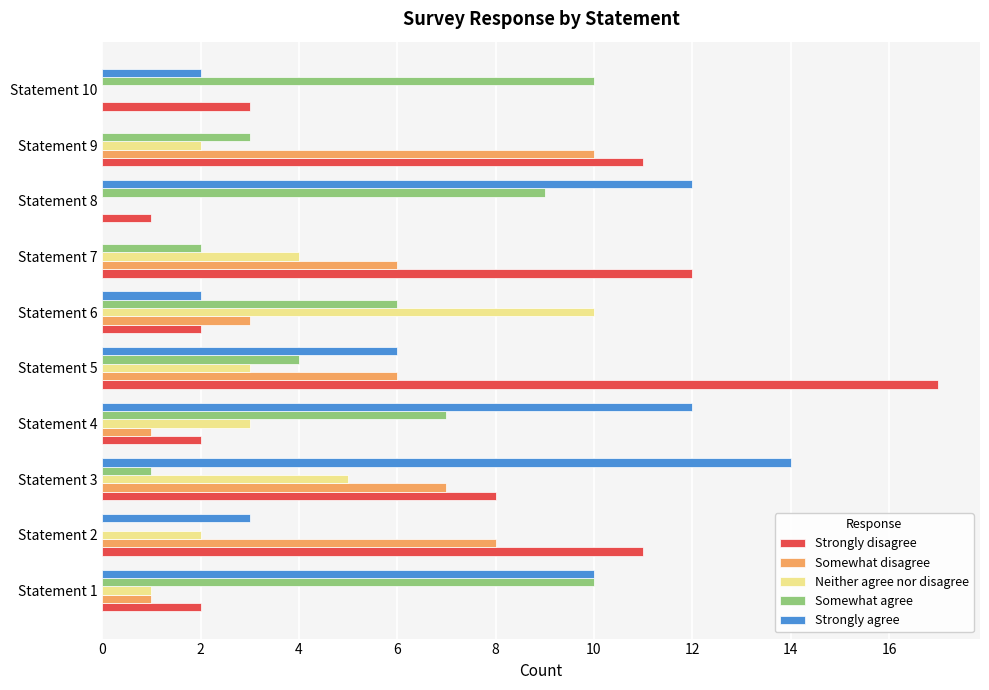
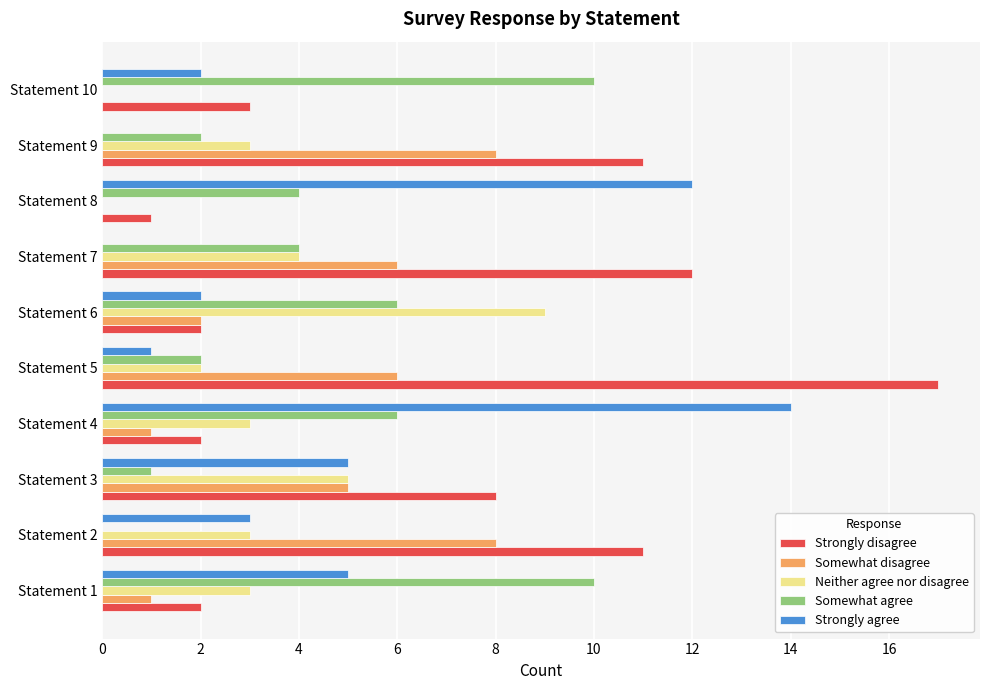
  {
    "Strongly disagree": {
      "Statement 10": 3,
      "Statement 9": 11,
      "Statement 8": 1,
      "Statement 7": 12,
      "Statement 6": 2,
      "Statement 5": 17,
      "Statement 4": 2,
      "Statement 3": 8,
      "Statement 2": 11,
      "Statement 1": 2
    },
    "Somewhat disagree": {
      "Statement 10": 0,
-     "Statement 9": 10,
+     "Statement 9": 8,
      "Statement 8": 0,
      "Statement 7": 6,
-     "Statement 6": 3,
+     "Statement 6": 2,
      "Statement 5": 6,
      "Statement 4": 1,
-     "Statement 3": 7,
+     "Statement 3": 5,
      "Statement 2": 8,
      "Statement 1": 1
    },
    "Neither agree nor disagree": {
      "Statement 10": 0,
-     "Statement 9": 2,
+     "Statement 9": 3,
      "Statement 8": 0,
      "Statement 7": 4,
-     "Statement 6": 10,
-     "Statement 5": 3,
+     "Statement 6": 9,
+     "Statement 5": 2,
      "Statement 4": 3,
      "Statement 3": 5,
-     "Statement 2": 2,
-     "Statement 1": 1
+     "Statement 2": 3,
+     "Statement 1": 3
    },
    "Somewhat agree": {
      "Statement 10": 10,
-     "Statement 9": 3,
-     "Statement 8": 9,
-     "Statement 7": 2,
+     "Statement 9": 2,
+     "Statement 8": 4,
+     "Statement 7": 4,
      "Statement 6": 6,
-     "Statement 5": 4,
-     "Statement 4": 7,
+     "Statement 5": 2,
+     "Statement 4": 6,
      "Statement 3": 1,
      "Statement 2": 0,
      "Statement 1": 10
    },
    "Strongly agree": {
      "Statement 10": 2,
      "Statement 9": 0,
      "Statement 8": 12,
      "Statement 7": 0,
      "Statement 6": 2,
-     "Statement 5": 6,
-     "Statement 4": 12,
-     "Statement 3": 14,
+     "Statement 5": 1,
+     "Statement 4": 14,
+     "Statement 3": 5,
      "Statement 2": 3,
-     "Statement 1": 10
+     "Statement 1": 5
    }
  }
